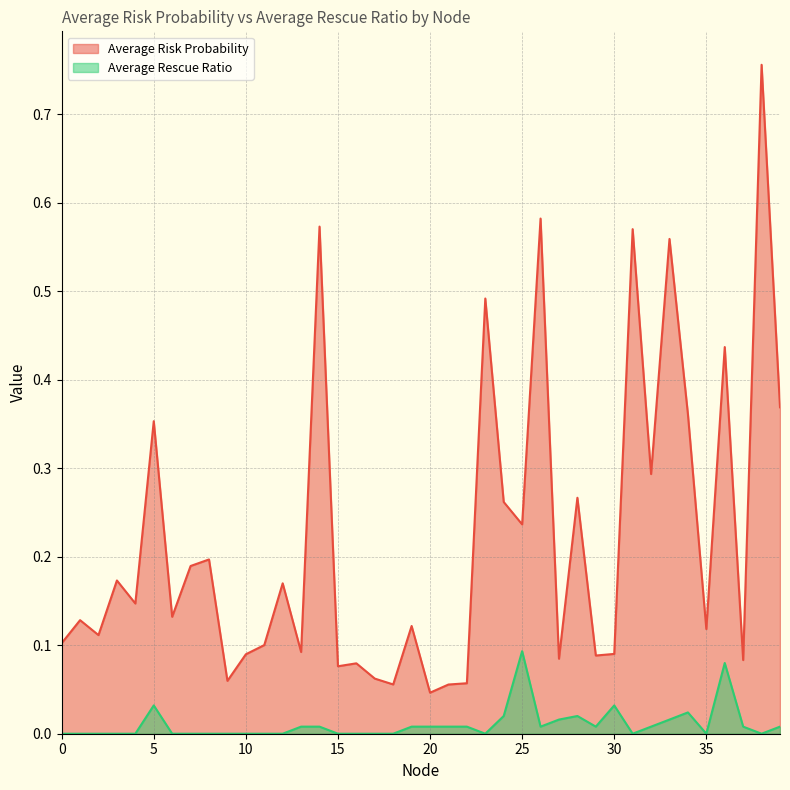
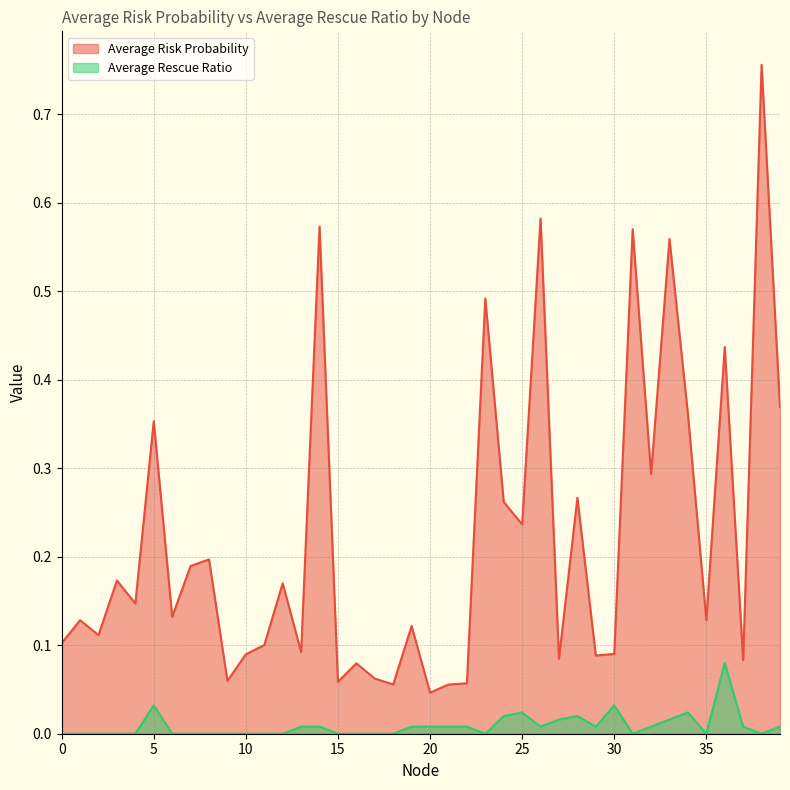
  {
    "Average Risk Probability": {
      "0": 0.10,
      "5": 0.35,
      "10": 0.09,
-     "15": 0.08,
+     "15": 0.06,
      "20": 0.05,
      "25": 0.24,
      "30": 0.09,
-     "35": 0.12
+     "35": 0.13
    },
    "Average Rescue Ratio": {
      "0": 0.00,
      "5": 0.03,
      "10": 0.00,
      "15": 0.00,
      "20": 0.01,
-     "25": 0.09,
+     "25": 0.02,
      "30": 0.03,
      "35": 0.00
    }
  }
